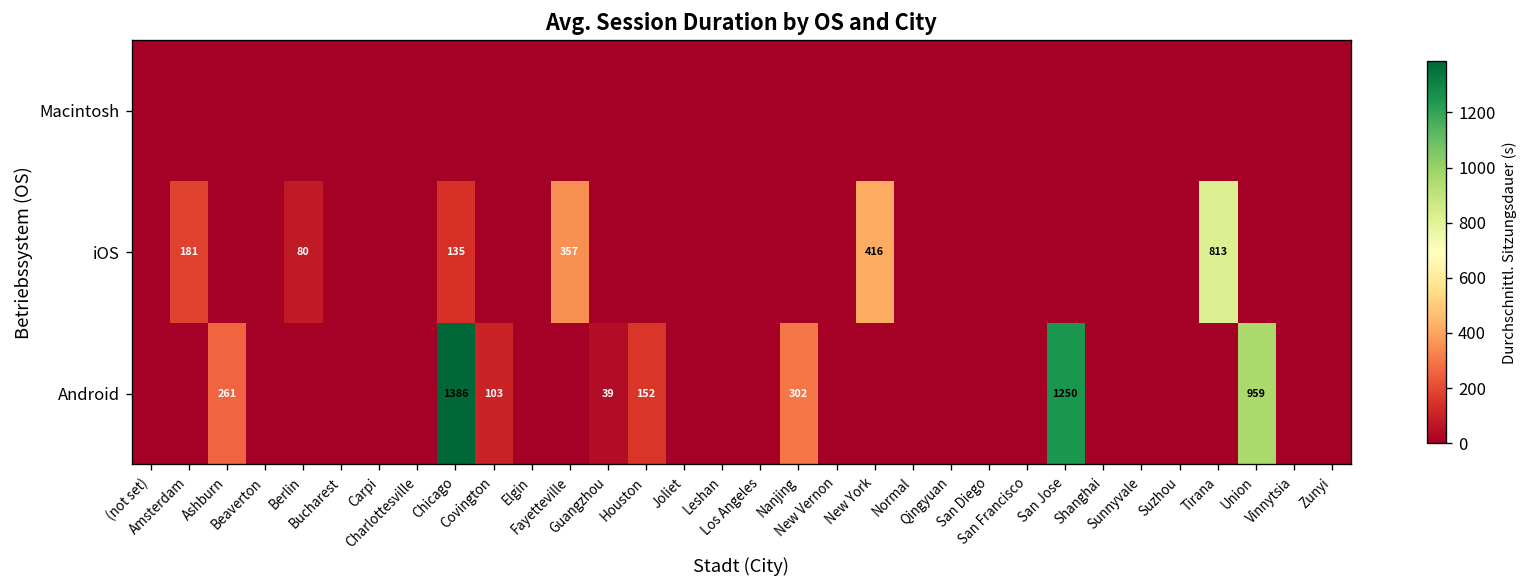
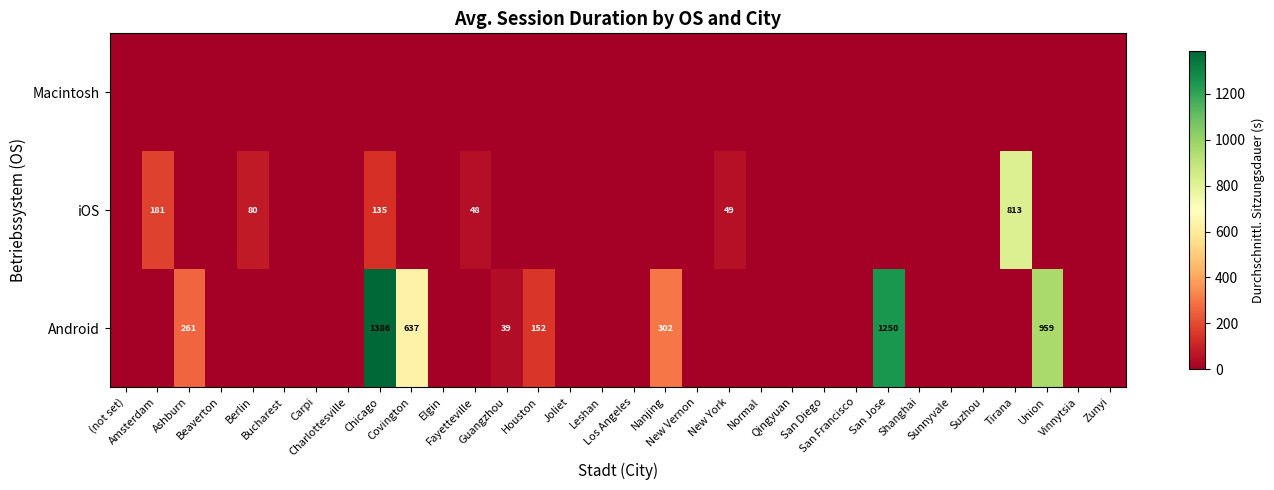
  {
    "iOS": {
-     "Fayetteville": 357,
-     "New York": 416
+     "Fayetteville": 48,
+     "New York": 49
    },
    "Android": {
-     "Covington": 103
+     "Covington": 637
    }
  }
